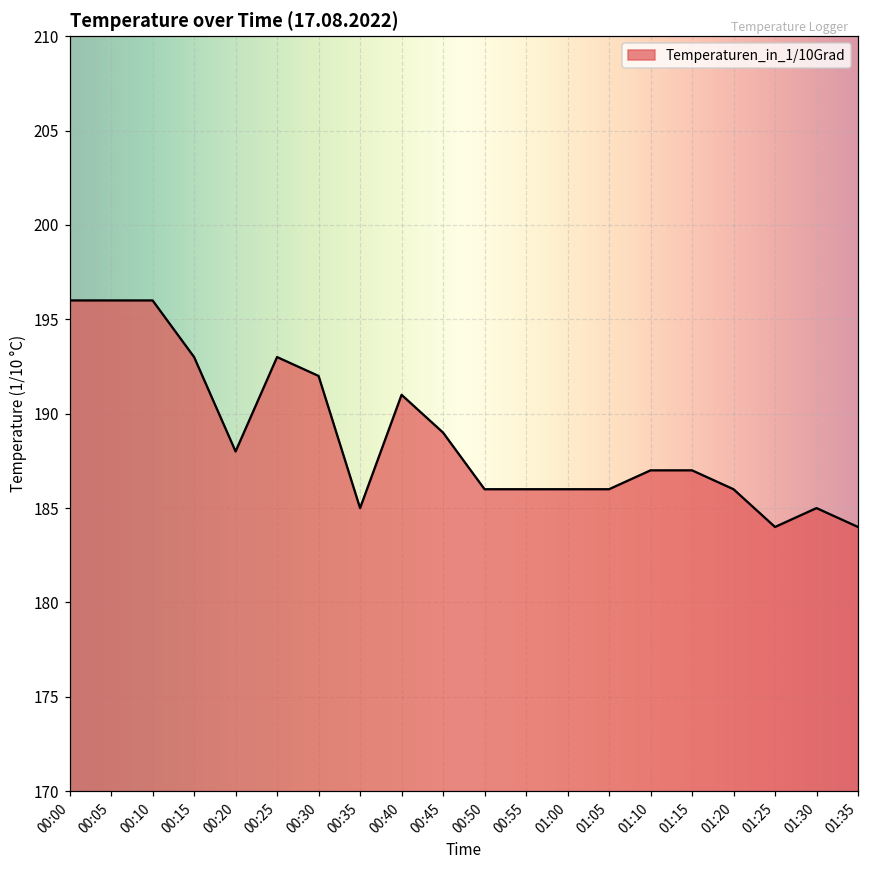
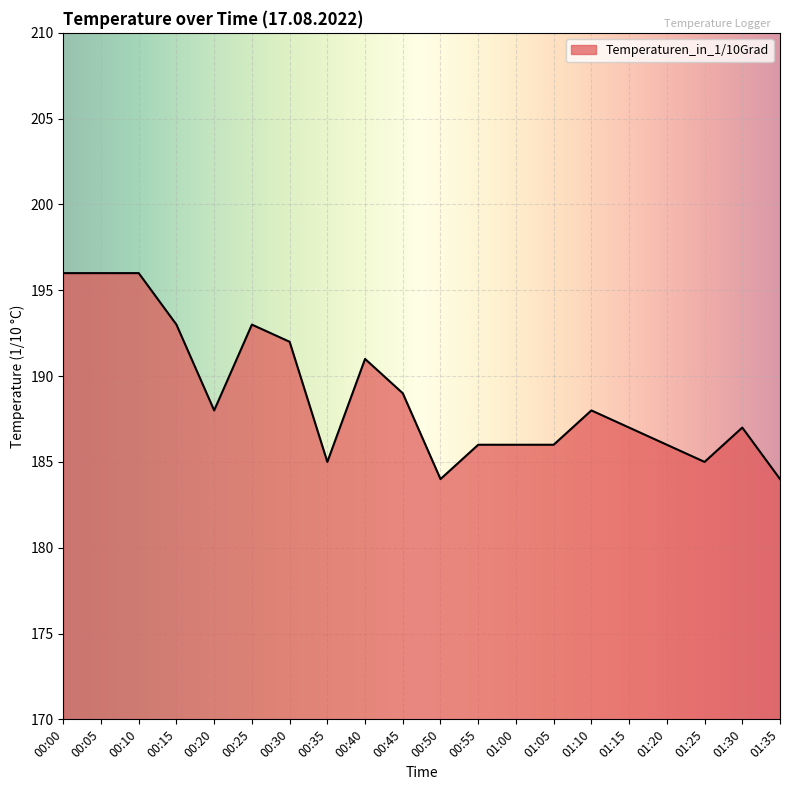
  {
    "00:00": 196,
    "00:05": 196,
    "00:10": 196,
    "00:15": 193,
    "00:20": 188,
    "00:25": 193,
    "00:30": 192,
    "00:35": 185,
    "00:40": 191,
    "00:45": 189,
-   "00:50": 186,
+   "00:50": 184,
    "00:55": 186,
    "01:00": 186,
    "01:05": 186,
-   "01:10": 187,
+   "01:10": 188,
    "01:15": 187,
    "01:20": 186,
-   "01:25": 184,
-   "01:30": 185,
+   "01:25": 185,
+   "01:30": 187,
    "01:35": 184
  }
